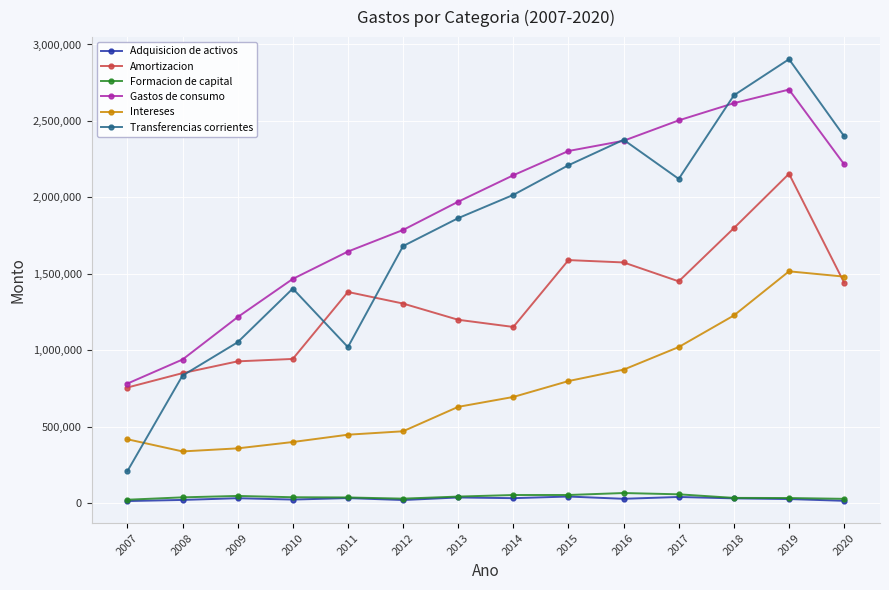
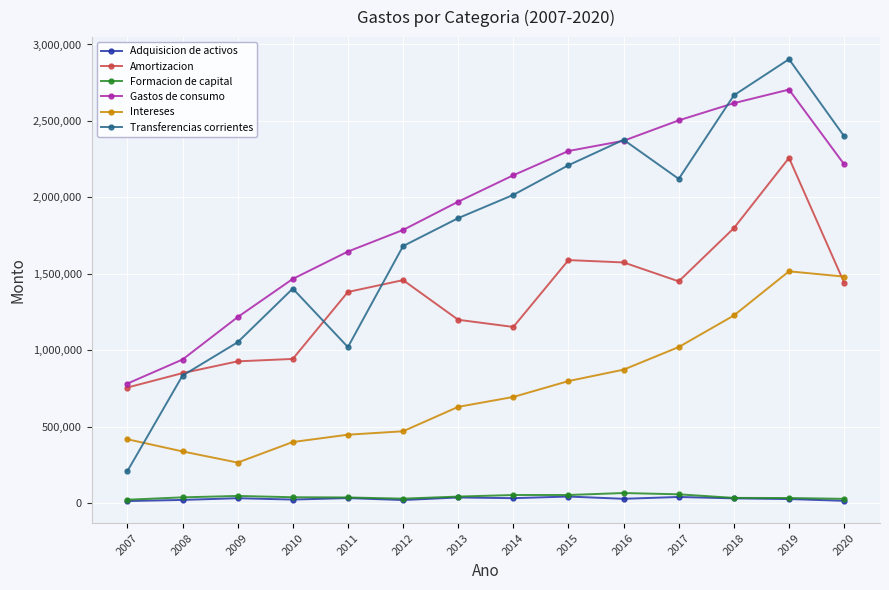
  {
    "Adquisicion de activos": {
      "2014": "30,000",
      "2016": "30,000",
      "2017": "40,000"
    },
    "Amortizacion": {
      "2007": "760,000",
      "2009": "930,000",
      "2010": "940,000",
      "2011": "1,380,000",
-     "2012": "1,310,000",
+     "2012": "1,460,000",
      "2013": "1,200,000",
      "2014": "1,150,000",
      "2015": "1,590,000",
      "2016": "1,580,000",
      "2017": "1,450,000",
      "2018": "1,800,000",
-     "2019": "2,150,000",
+     "2019": "2,260,000",
      "2020": "1,440,000"
    },
    "Formacion de capital": {
      "2014": "60,000",
      "2016": "70,000",
      "2017": "60,000"
    },
    "Gastos de consumo": {
      "2007": "780,000",
      "2008": "940,000",
      "2009": "1,220,000",
      "2010": "1,470,000",
      "2011": "1,650,000",
      "2012": "1,790,000",
      "2013": "1,970,000",
      "2014": "2,150,000",
      "2015": "2,300,000",
      "2017": "2,500,000",
      "2018": "2,620,000",
      "2019": "2,710,000",
      "2020": "2,220,000"
    },
    "Intereses": {
      "2007": "420,000",
      "2008": "340,000",
-     "2009": "360,000",
+     "2009": "270,000",
      "2010": "400,000",
      "2011": "450,000",
      "2012": "470,000",
      "2013": "630,000",
      "2014": "700,000",
      "2015": "800,000",
      "2016": "870,000",
      "2017": "1,020,000",
      "2018": "1,230,000",
      "2019": "1,520,000",
      "2020": "1,480,000"
    },
    "Transferencias corrientes": {
      "2007": "210,000",
      "2009": "1,050,000",
      "2010": "1,400,000",
      "2011": "1,020,000",
      "2012": "1,680,000",
      "2013": "1,860,000",
      "2014": "2,020,000",
      "2015": "2,210,000",
      "2017": "2,120,000",
      "2018": "2,670,000",
      "2019": "2,900,000",
      "2020": "2,400,000"
    }
  }
